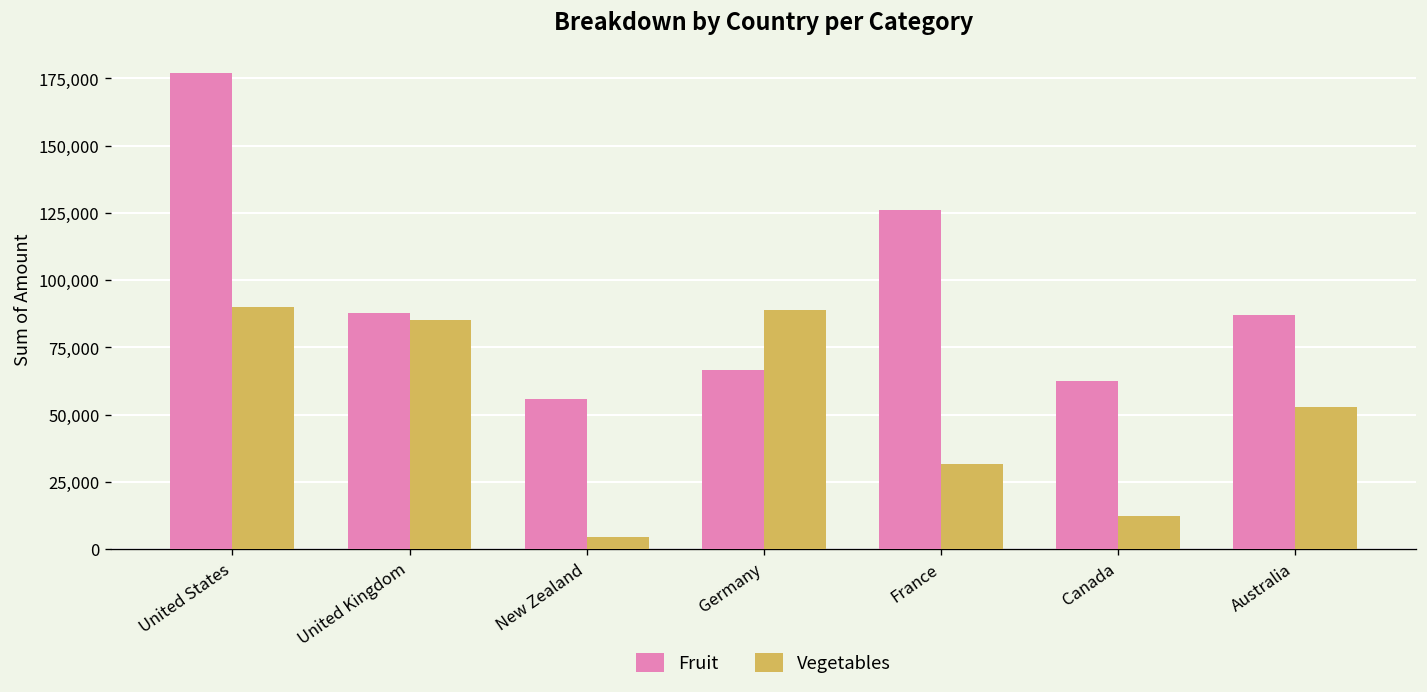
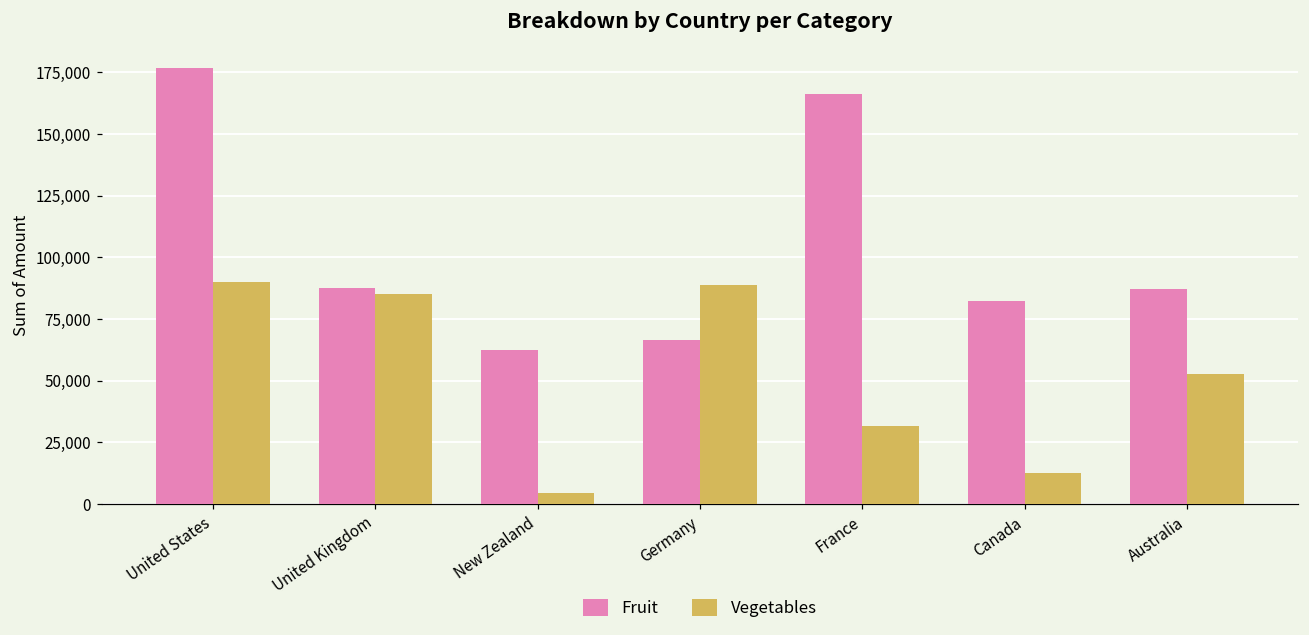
  {
    "Fruit": {
      "United States": "177,000",
      "United Kingdom": "88,000",
-     "New Zealand": "56,000",
+     "New Zealand": "62,000",
      "Germany": "66,000",
-     "France": "126,000",
-     "Canada": "63,000",
+     "France": "166,000",
+     "Canada": "82,000",
      "Australia": "87,000"
    },
    "Vegetables": {
      "United States": "90,000",
      "United Kingdom": "85,000",
      "New Zealand": "4,000",
      "Germany": "89,000",
      "France": "32,000",
      "Canada": "12,000",
      "Australia": "53,000"
    }
  }
